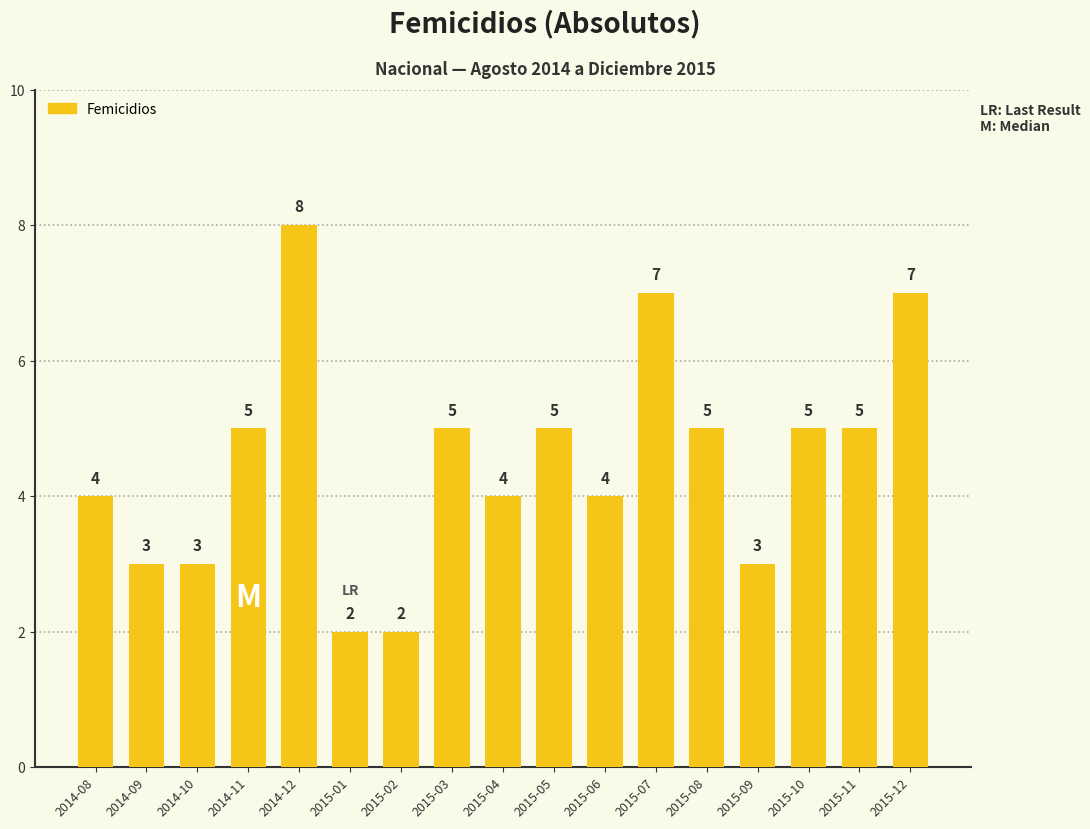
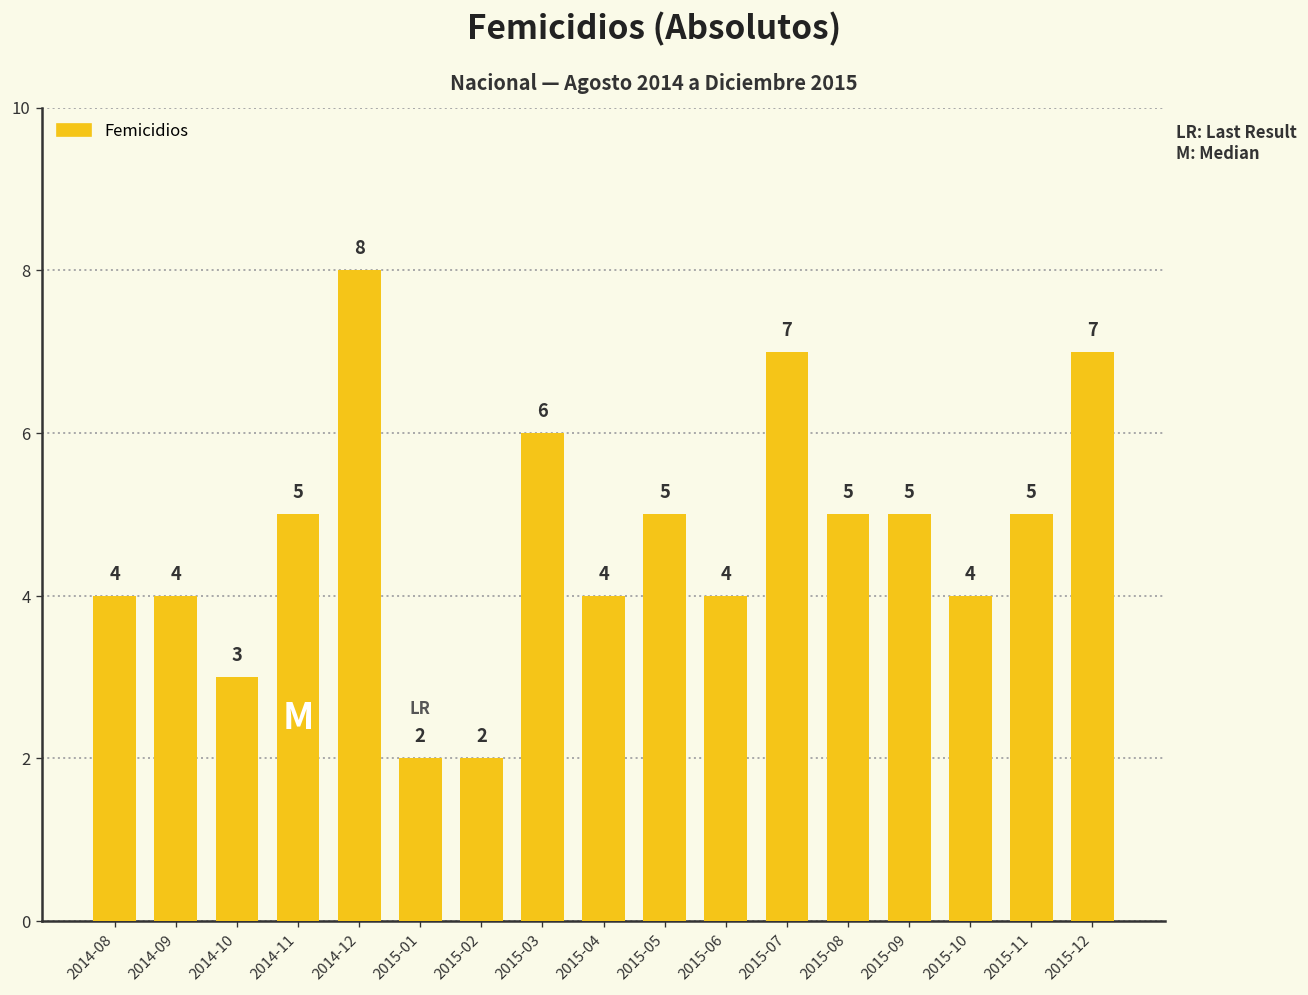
  {
    "2014-08": 4,
-   "2014-09": 3,
+   "2014-09": 4,
    "2014-10": 3,
    "2014-11": 5,
    "2014-12": 8,
    "2015-01": 2,
    "2015-02": 2,
-   "2015-03": 5,
+   "2015-03": 6,
    "2015-04": 4,
    "2015-05": 5,
    "2015-06": 4,
    "2015-07": 7,
    "2015-08": 5,
-   "2015-09": 3,
-   "2015-10": 5,
+   "2015-09": 5,
+   "2015-10": 4,
    "2015-11": 5,
    "2015-12": 7
  }
